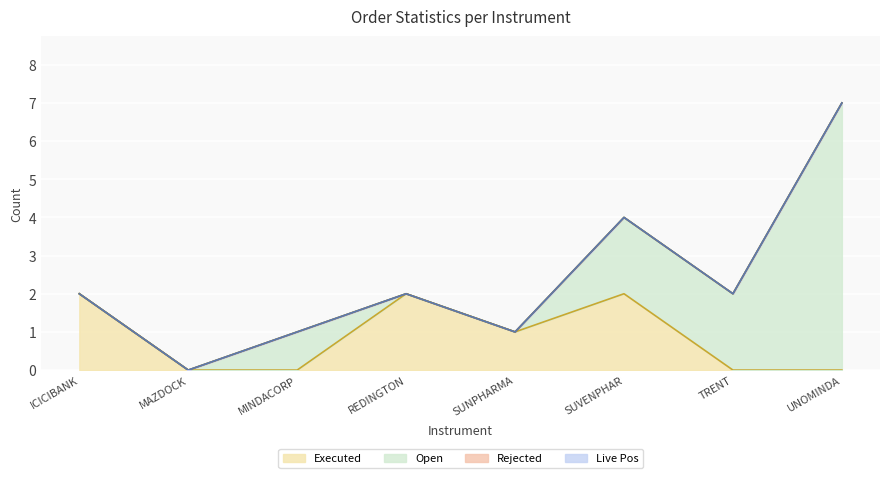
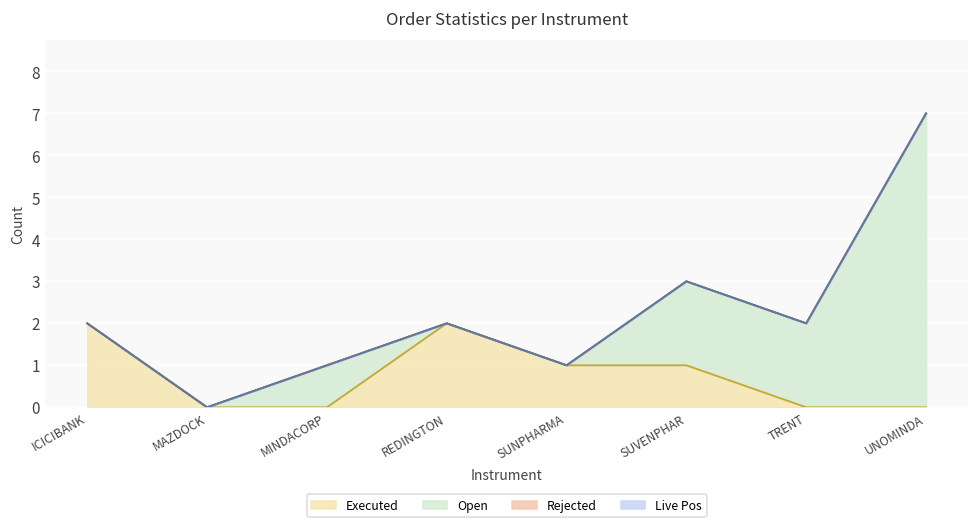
  {
    "Executed": {
      "MINDACORP": 0,
-     "SUVENPHAR": 2,
+     "SUVENPHAR": 1,
      "TRENT": 0,
      "UNOMINDA": 0
    }
  }
